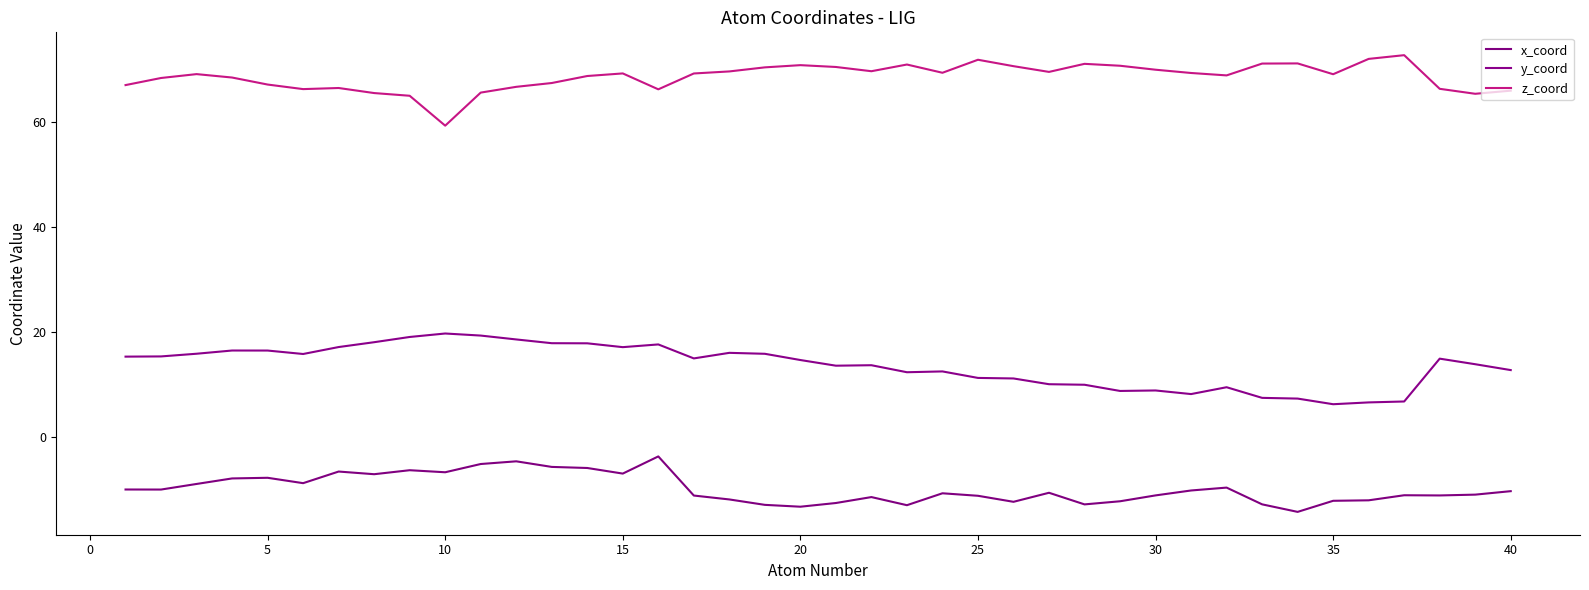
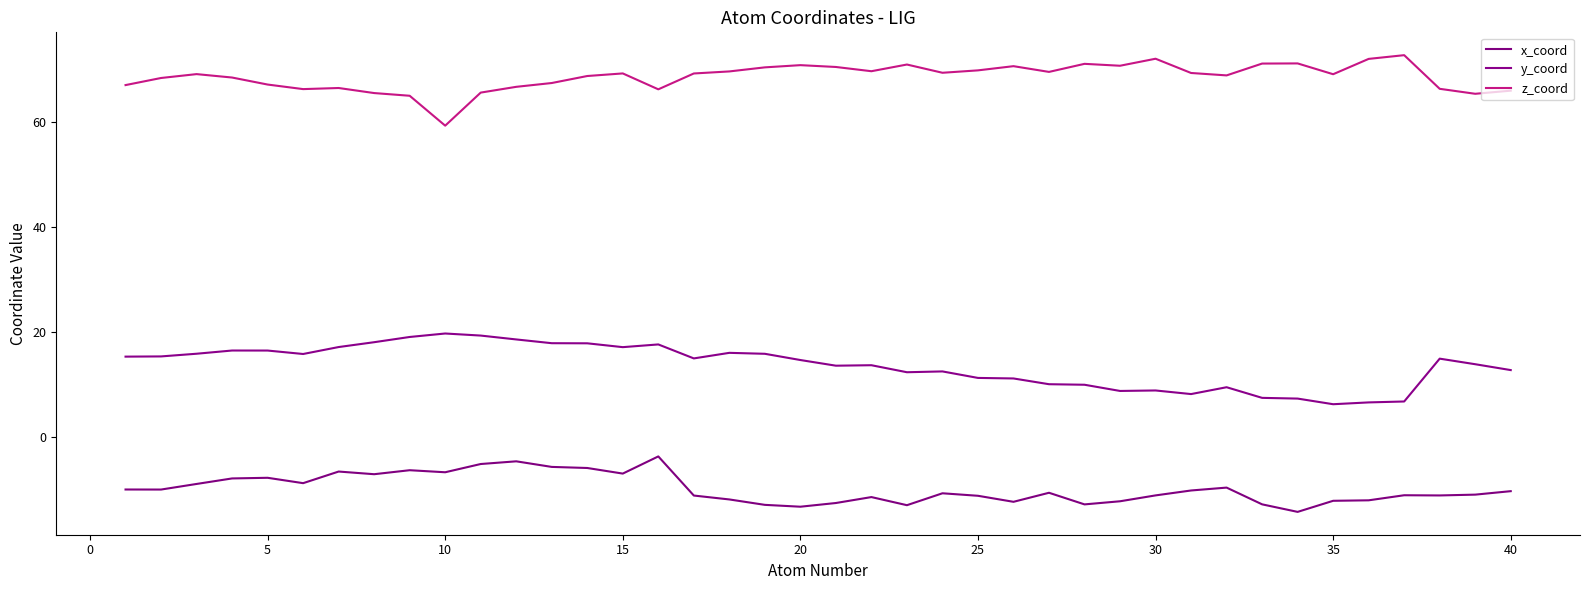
  {
    "z_coord": {
      "5": 67,
      "10": 59,
      "15": 69,
      "20": 71,
-     "25": 72,
-     "30": 70,
+     "25": 70,
+     "30": 72,
      "35": 69
    }
  }
